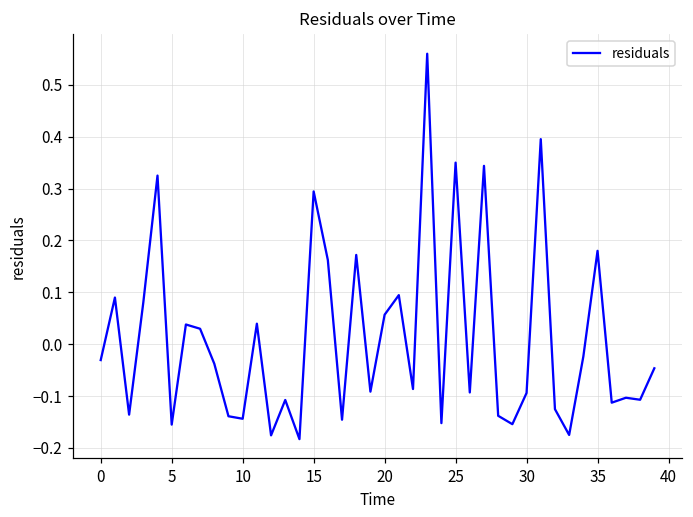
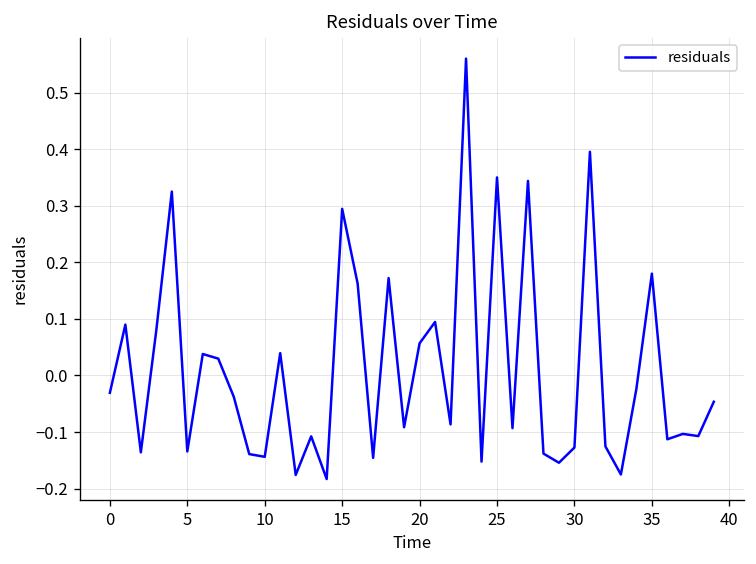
  {
    "0": -0.03,
-   "5": -0.16,
+   "5": -0.13,
    "10": -0.14,
    "15": 0.29,
    "20": 0.06,
    "25": 0.35,
-   "30": -0.09,
+   "30": -0.13,
    "35": 0.18
  }
